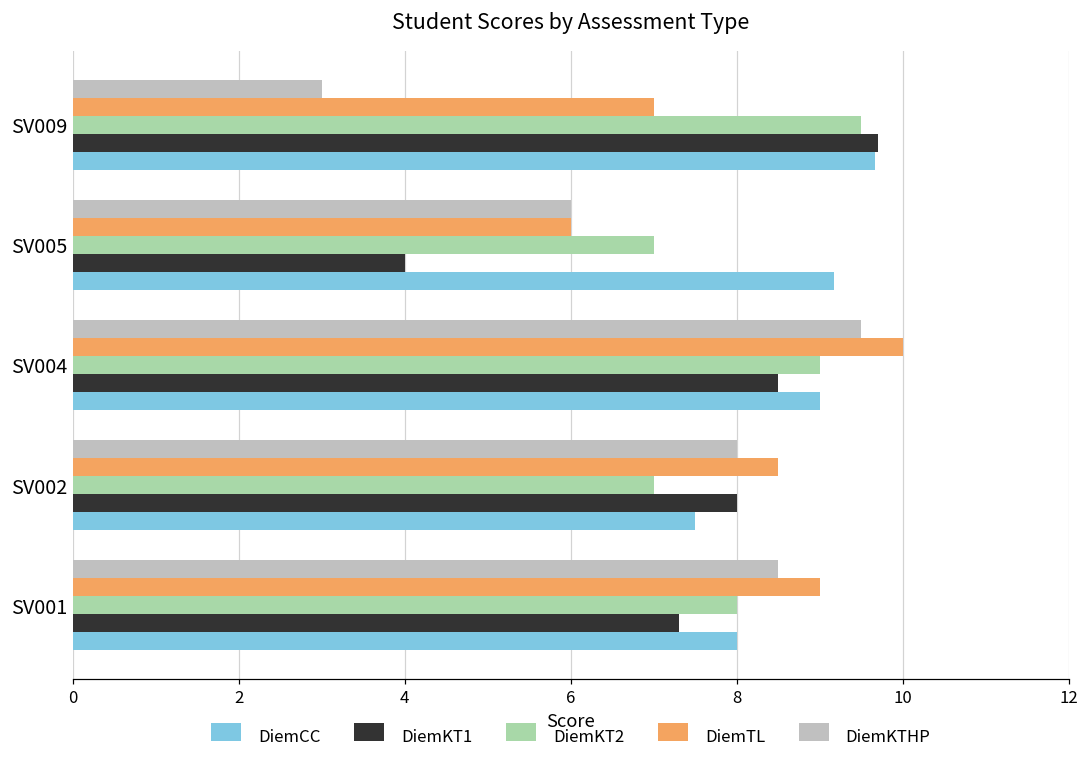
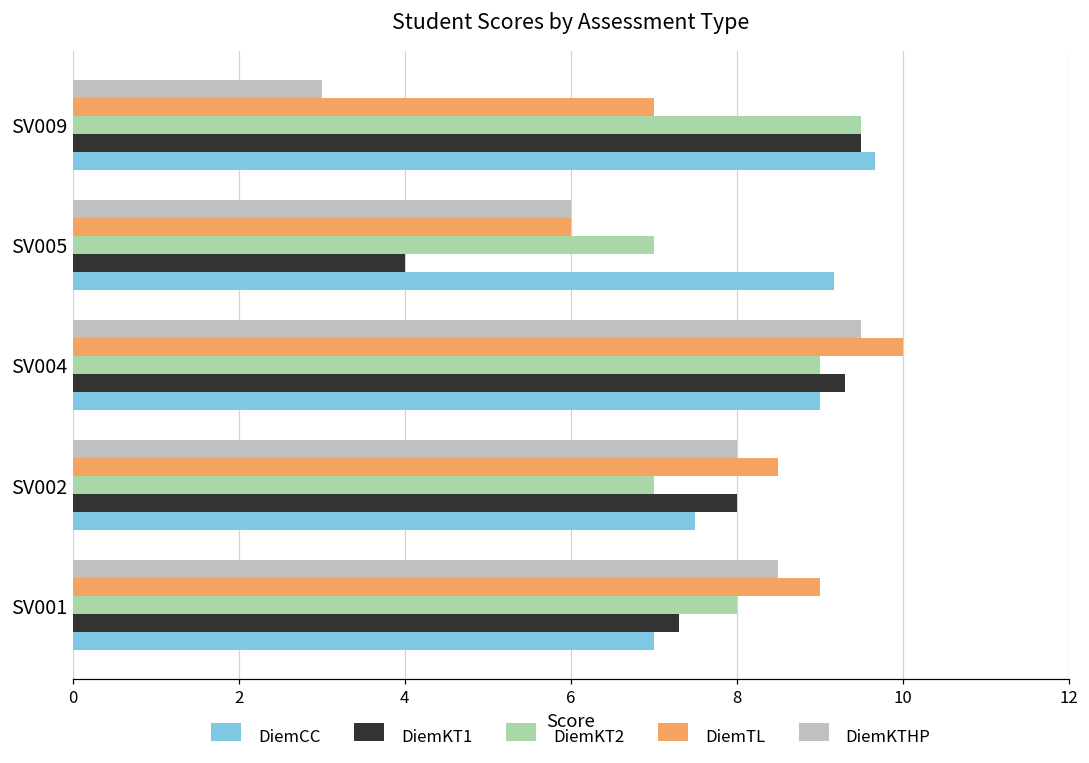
  {
    "DiemCC": {
      "SV009": 9.7,
      "SV005": 9.2,
      "SV004": 9,
      "SV002": 7.5,
-     "SV001": 8
+     "SV001": 7
    },
    "DiemKT1": {
-     "SV009": 9.7,
+     "SV009": 9.5,
      "SV005": 4.0,
-     "SV004": 8.5,
+     "SV004": 9.3,
      "SV002": 8.0,
      "SV001": 7.3
    },
    "DiemTL": {
      "SV009": 7.0,
      "SV005": 6.0,
      "SV004": 10.0,
      "SV002": 8.5,
      "SV001": 9.0
    }
  }
